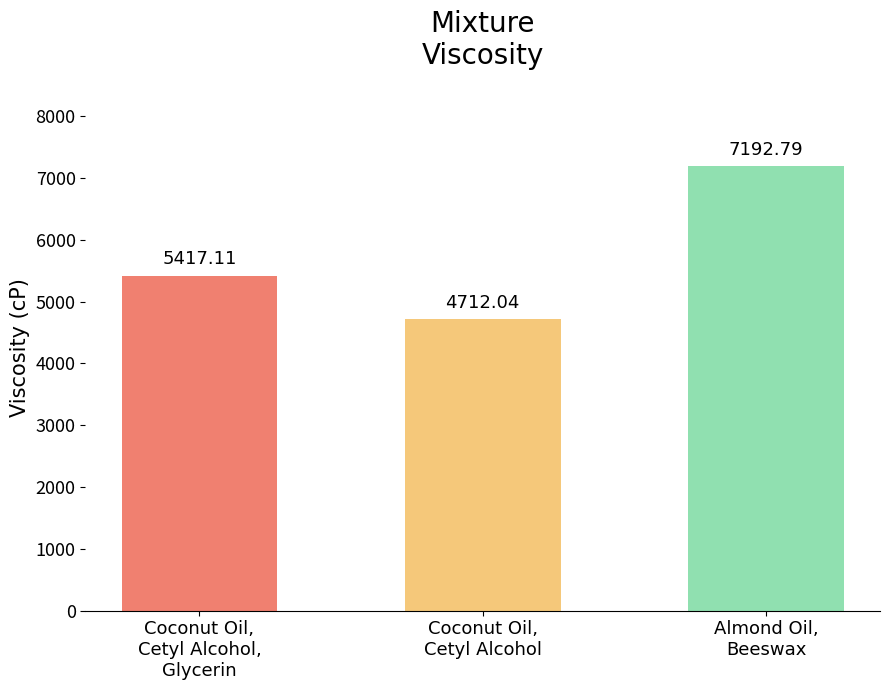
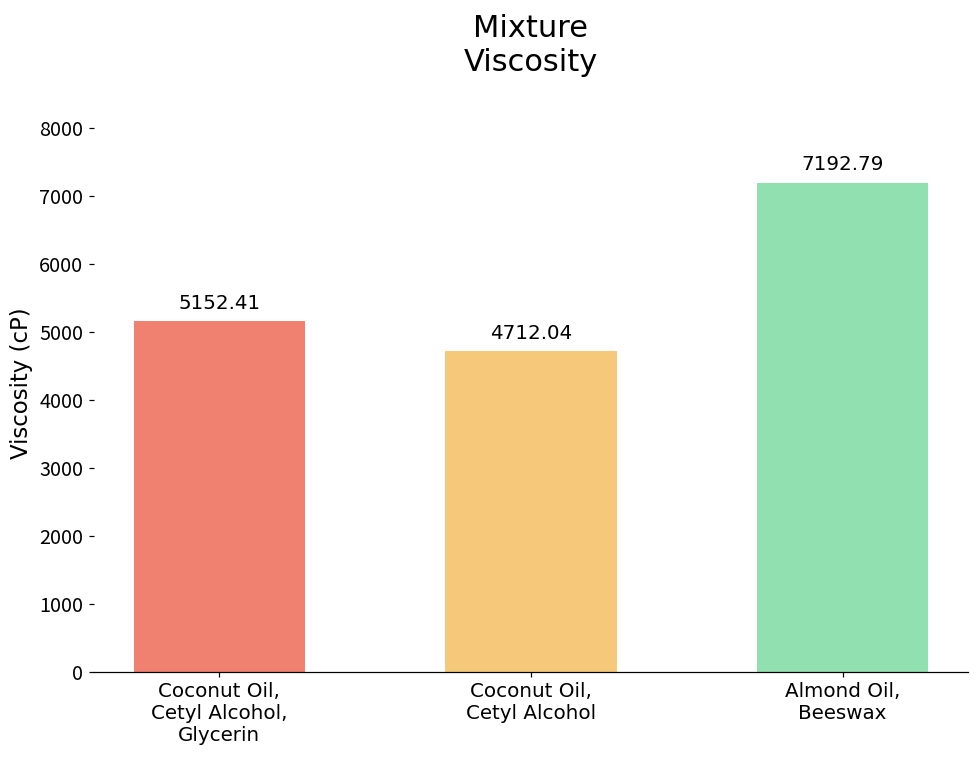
  {
-   "Coconut Oil, Cetyl Alcohol, Glycerin": 5417.11,
+   "Coconut Oil, Cetyl Alcohol, Glycerin": 5152.41,
    "Coconut Oil, Cetyl Alcohol": 4712.04,
    "Almond Oil, Beeswax": 7192.79
  }
